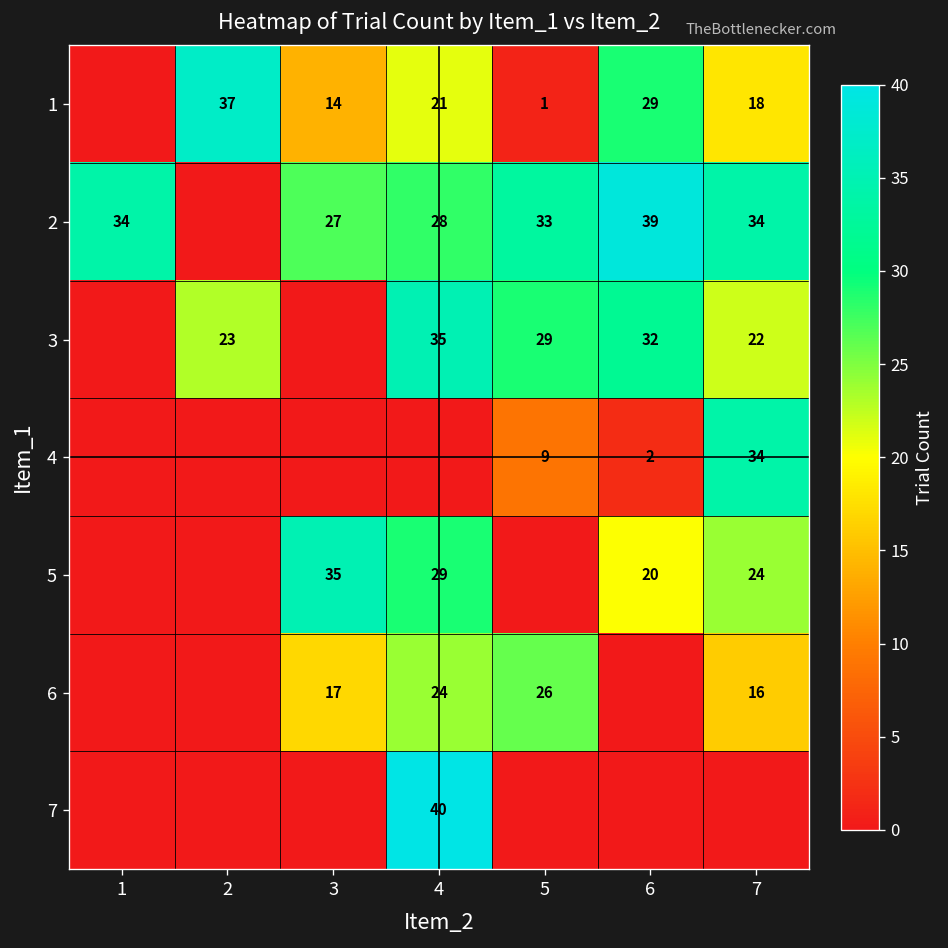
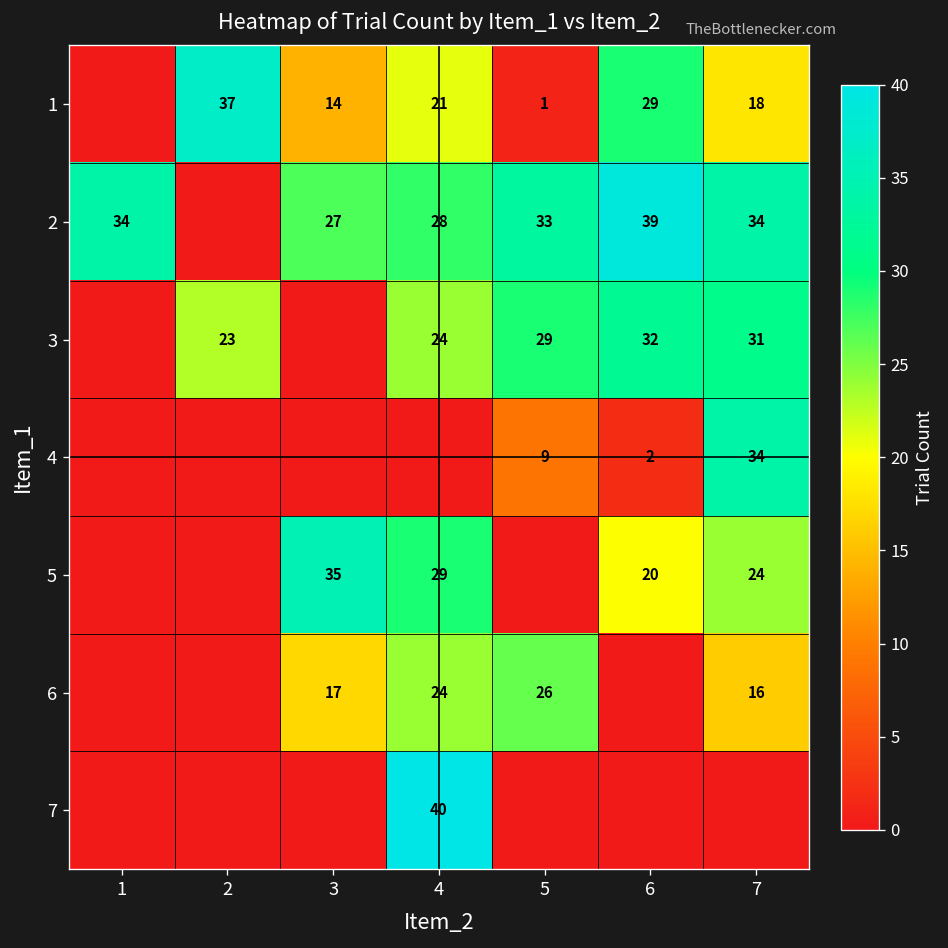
  {
    "1": {
      "2": 37,
      "3": 14,
      "4": 21,
      "5": 1,
      "6": 29,
      "7": 18
    },
    "2": {
      "1": 34,
      "3": 27,
      "4": 28,
      "5": 33,
      "6": 39,
      "7": 34
    },
    "3": {
      "2": 23,
-     "4": 35,
+     "4": 24,
      "5": 29,
      "6": 32,
-     "7": 22
+     "7": 31
    },
    "4": {
      "5": 9,
      "6": 2,
      "7": 34
    },
    "5": {
      "3": 35,
      "4": 29,
      "6": 20,
      "7": 24
    },
    "6": {
      "3": 17,
      "4": 24,
      "5": 26,
      "7": 16
    },
    "7": {
      "4": 40
    }
  }
